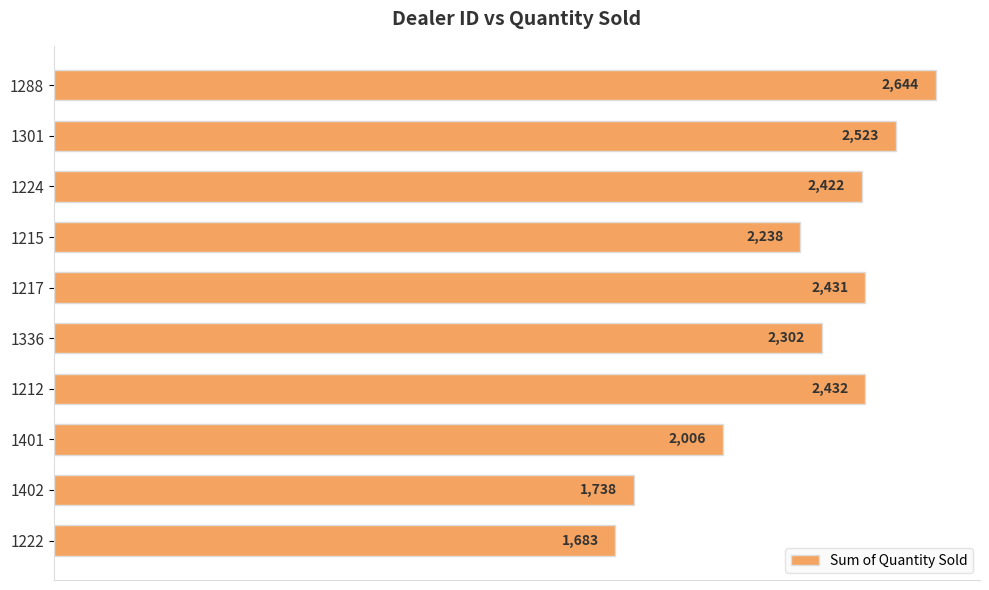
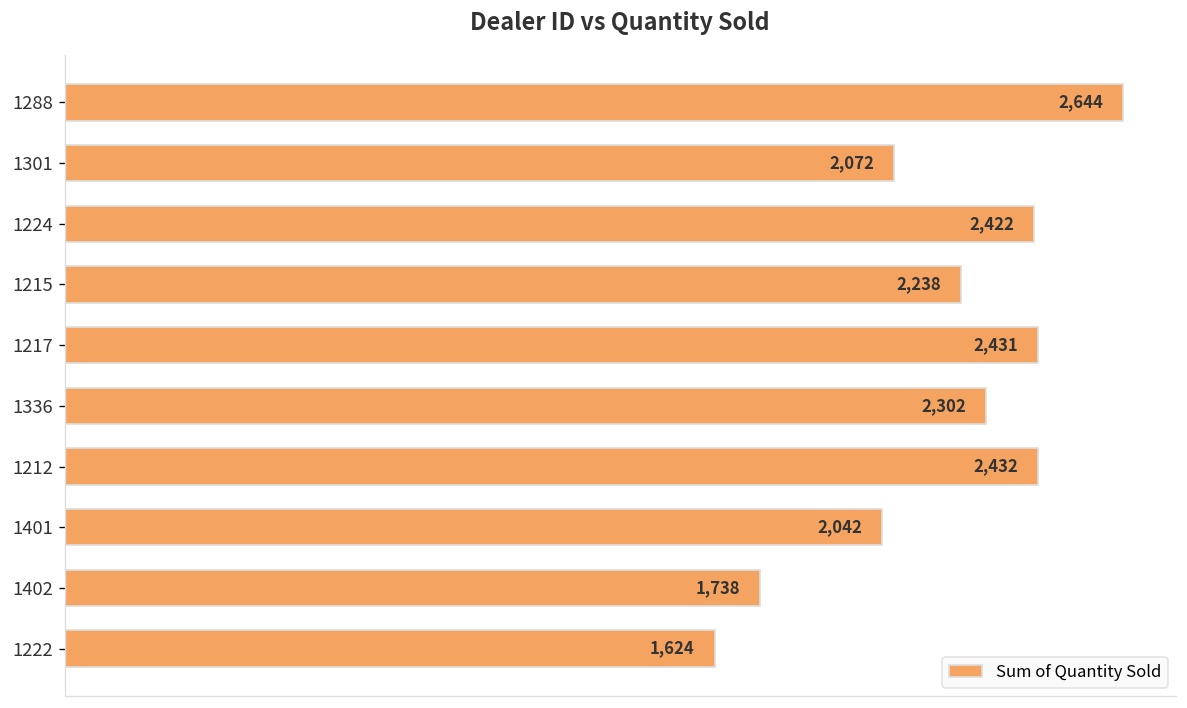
  {
    "1288": "2,644",
-   "1301": "2,523",
+   "1301": "2,072",
    "1224": "2,422",
    "1215": "2,238",
    "1217": "2,431",
    "1336": "2,302",
    "1212": "2,432",
-   "1401": "2,006",
+   "1401": "2,042",
    "1402": "1,738",
-   "1222": "1,683"
+   "1222": "1,624"
  }
